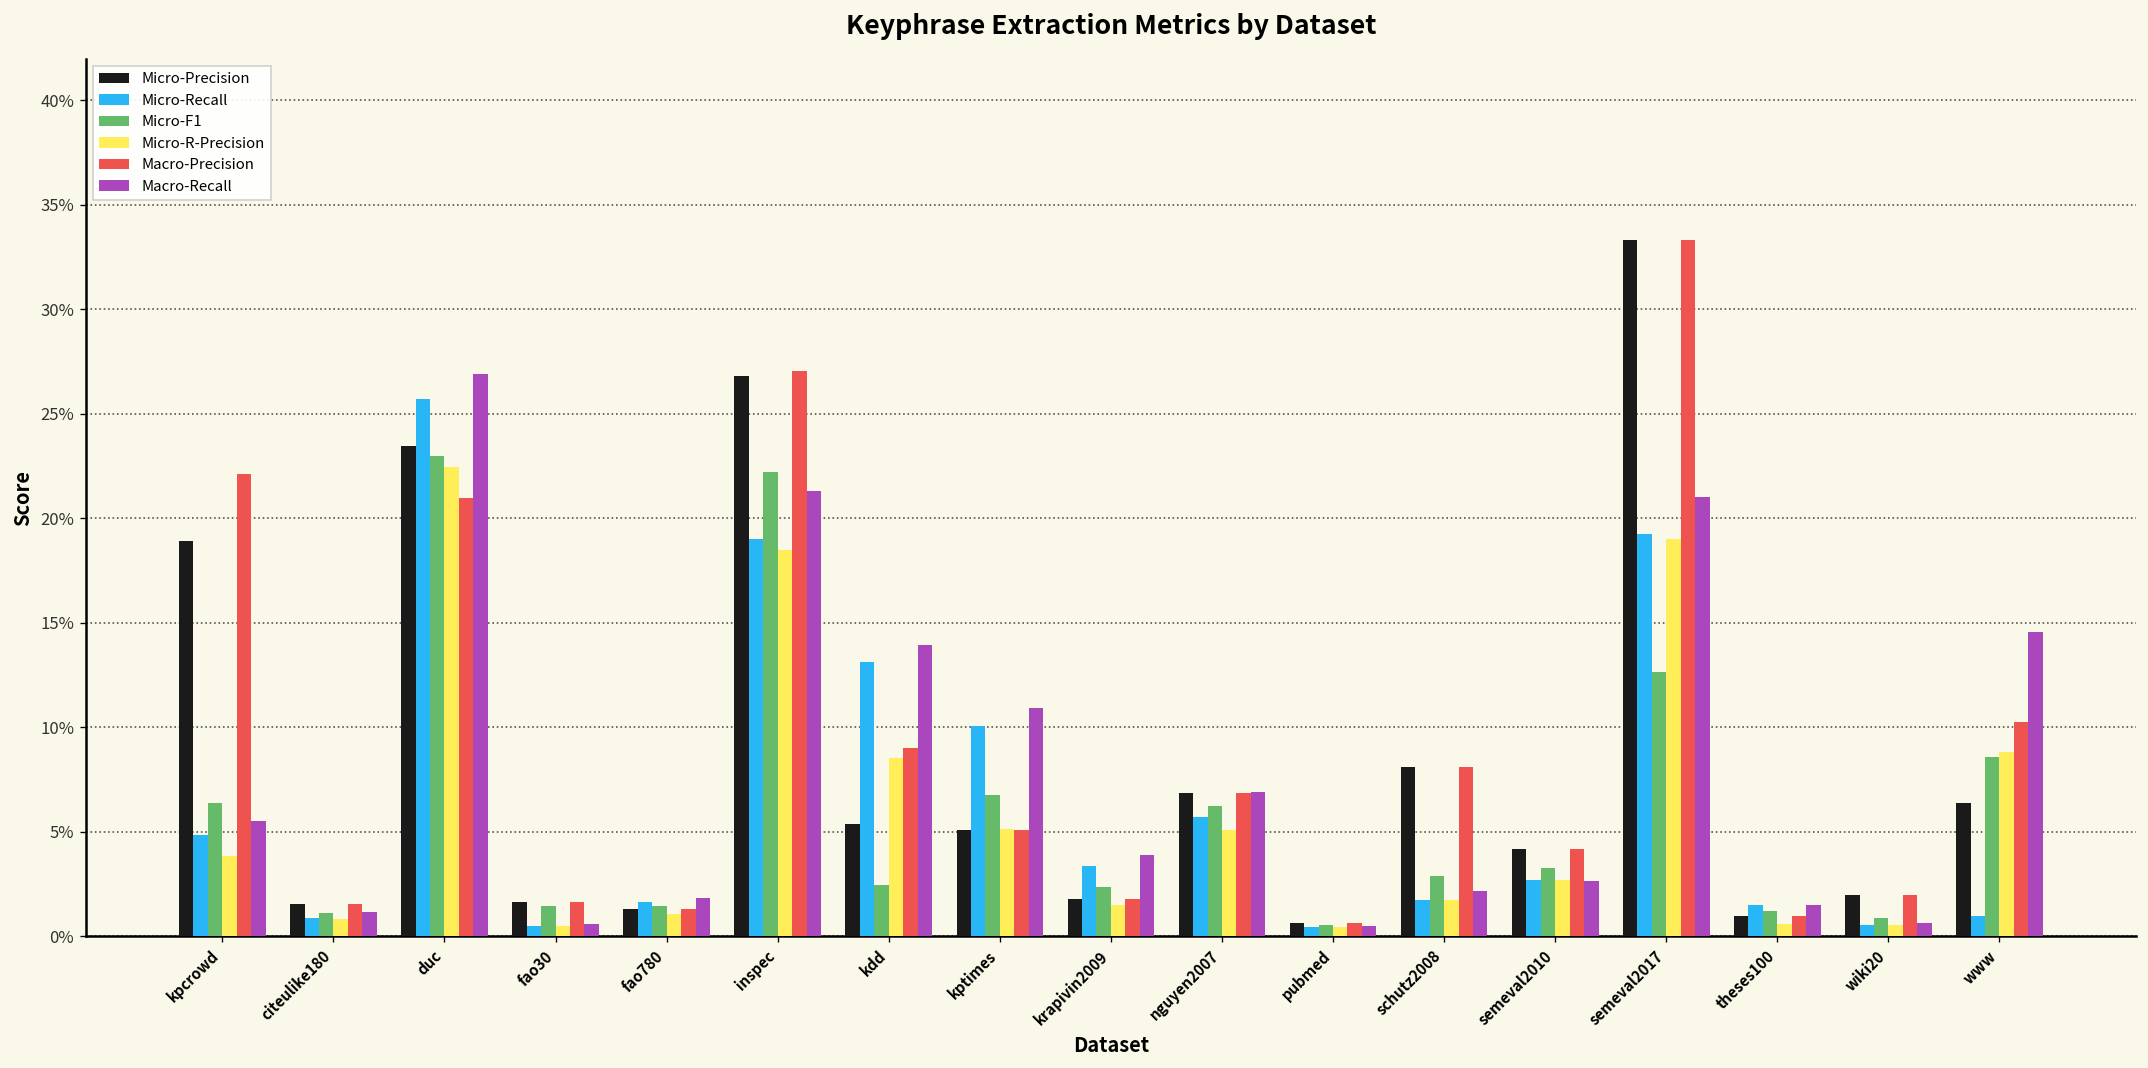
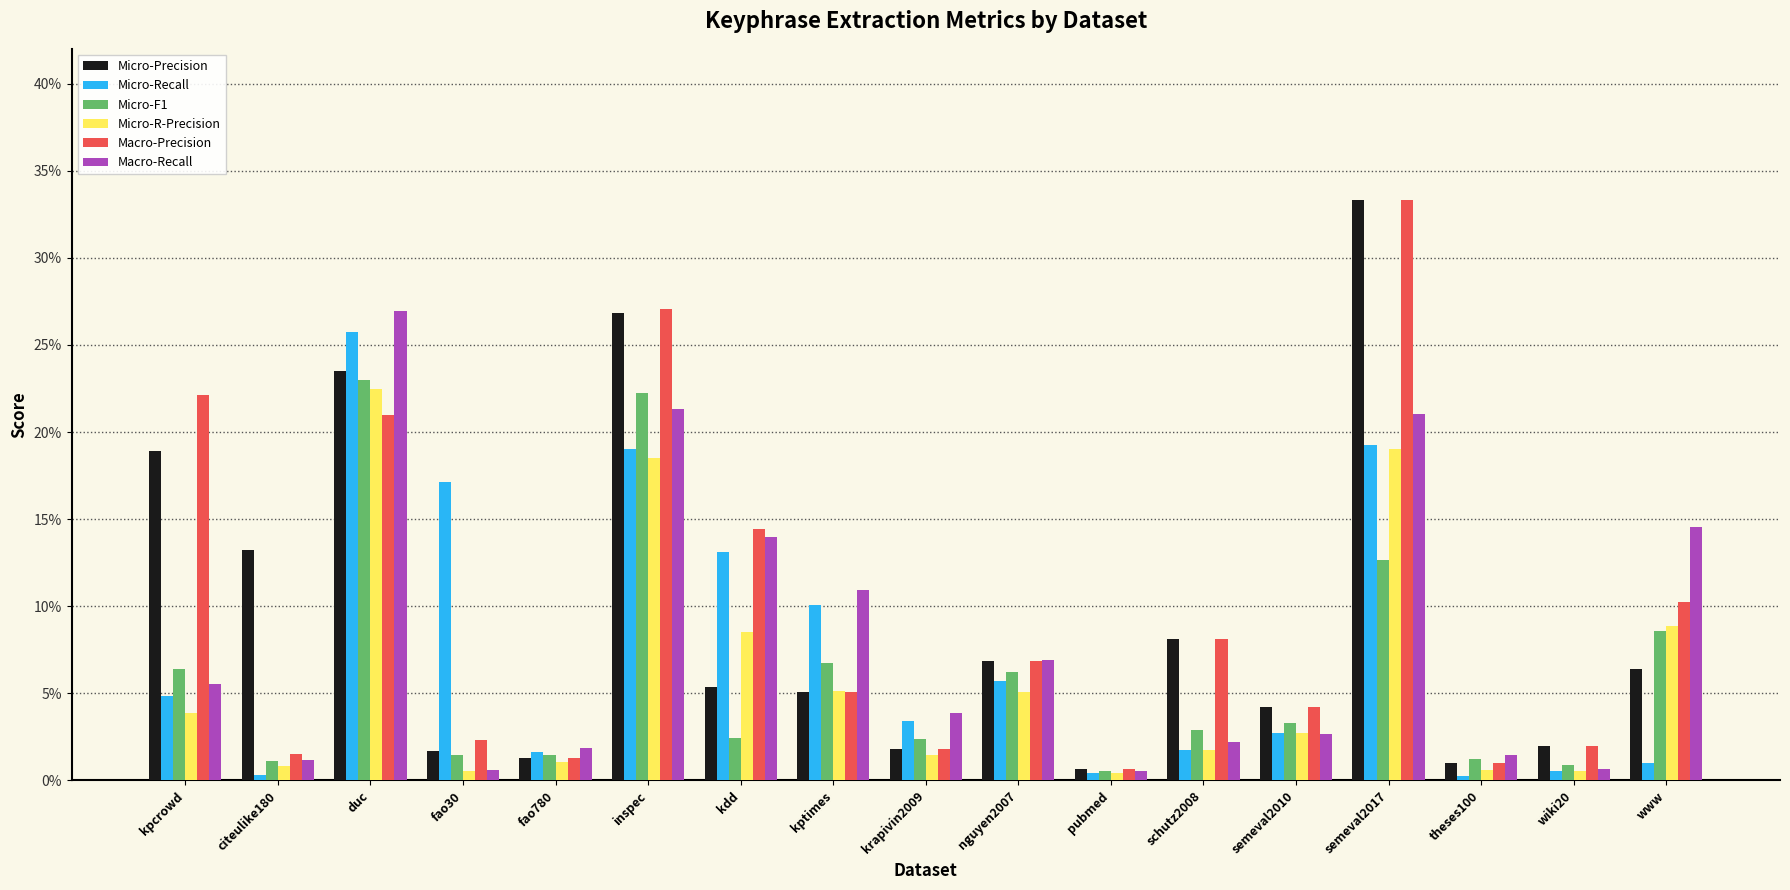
  {
    "Micro-Precision": {
      "kpcrowd": "18.9%",
-     "citeulike180": "1.5%",
+     "citeulike180": "13.2%",
      "duc": "23.5%",
      "fao30": "1.7%",
      "fao780": "1.3%",
      "inspec": "26.8%",
      "kdd": "5.4%",
      "kptimes": "5.1%",
      "krapivin2009": "1.8%",
      "nguyen2007": "6.8%",
      "pubmed": "0.6%",
      "schutz2008": "8.1%",
      "semeval2010": "4.2%",
      "semeval2017": "33.3%",
      "theses100": "1.0%",
      "wiki20": "2.0%",
      "www": "6.4%"
    },
    "Micro-Recall": {
      "kpcrowd": "4.8%",
-     "citeulike180": "0.9%",
+     "citeulike180": "0.3%",
      "duc": "25.7%",
-     "fao30": "0.5%",
+     "fao30": "17.1%",
      "fao780": "1.6%",
      "inspec": "19.0%",
      "kdd": "13.1%",
      "kptimes": "10.1%",
      "krapivin2009": "3.4%",
      "nguyen2007": "5.7%",
      "pubmed": "0.4%",
      "schutz2008": "1.7%",
      "semeval2010": "2.7%",
      "semeval2017": "19.3%",
-     "theses100": "1.5%",
+     "theses100": "0.3%",
      "wiki20": "0.6%",
      "www": "1.0%"
    },
    "Micro-F1": {
      "kpcrowd": "6.4%",
      "citeulike180": "1.1%",
      "duc": "23.0%",
      "fao30": "1.5%",
      "fao780": "1.4%",
      "inspec": "22.2%",
      "kdd": "2.4%",
      "kptimes": "6.8%",
      "krapivin2009": "2.4%",
      "nguyen2007": "6.2%",
      "pubmed": "0.5%",
      "schutz2008": "2.9%",
      "semeval2010": "3.3%",
      "semeval2017": "12.6%",
      "theses100": "1.2%",
      "wiki20": "0.9%",
      "www": "8.6%"
    },
    "Micro-R-Precision": {
      "kpcrowd": "3.8%",
      "citeulike180": "0.8%",
      "duc": "22.5%",
      "fao30": "0.5%",
      "fao780": "1.1%",
      "inspec": "18.5%",
      "kdd": "8.5%",
      "kptimes": "5.2%",
      "krapivin2009": "1.5%",
      "nguyen2007": "5.1%",
      "pubmed": "0.4%",
      "schutz2008": "1.7%",
      "semeval2010": "2.7%",
      "semeval2017": "19.0%",
      "theses100": "0.6%",
      "wiki20": "0.6%",
      "www": "8.8%"
    },
    "Macro-Precision": {
      "kpcrowd": "22.1%",
      "citeulike180": "1.5%",
      "duc": "21.0%",
-     "fao30": "1.7%",
+     "fao30": "2.3%",
      "fao780": "1.3%",
      "inspec": "27.1%",
-     "kdd": "9.0%",
+     "kdd": "14.5%",
      "kptimes": "5.1%",
      "krapivin2009": "1.8%",
      "nguyen2007": "6.8%",
      "pubmed": "0.6%",
      "schutz2008": "8.1%",
      "semeval2010": "4.2%",
      "semeval2017": "33.3%",
      "theses100": "1.0%",
      "wiki20": "2.0%",
      "www": "10.3%"
    },
    "Macro-Recall": {
      "kpcrowd": "5.5%",
      "citeulike180": "1.2%",
      "duc": "26.9%",
      "fao30": "0.6%",
      "fao780": "1.9%",
      "inspec": "21.3%",
      "kdd": "14.0%",
      "kptimes": "10.9%",
      "krapivin2009": "3.9%",
      "nguyen2007": "6.9%",
      "pubmed": "0.5%",
      "schutz2008": "2.2%",
      "semeval2010": "2.7%",
      "semeval2017": "21.0%",
      "theses100": "1.5%",
      "wiki20": "0.6%",
      "www": "14.5%"
    }
  }
